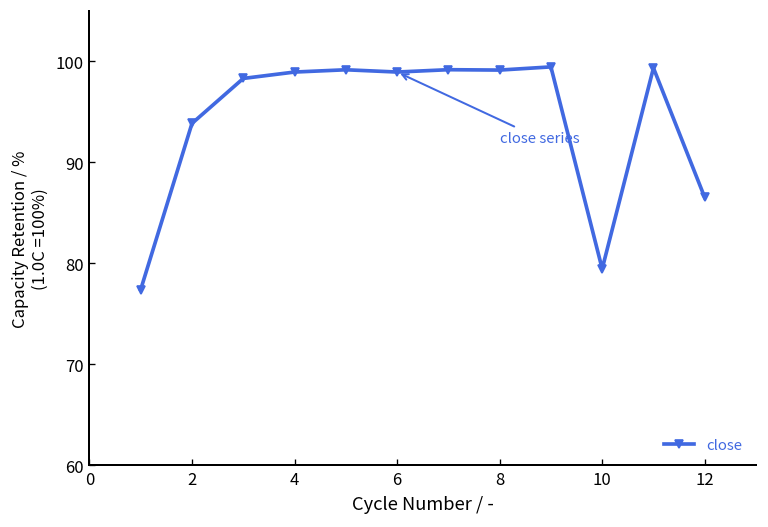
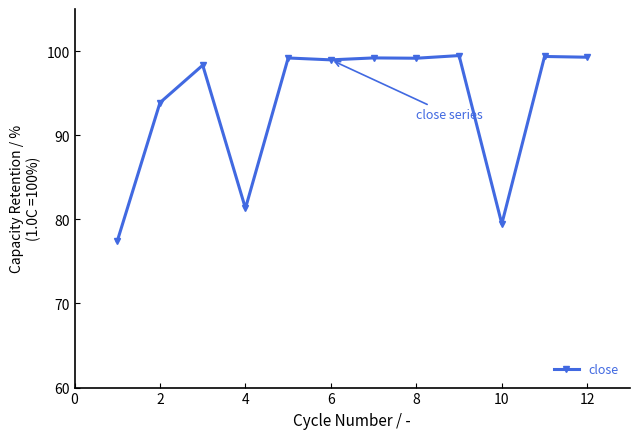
  {
    "2": 94,
-   "4": 99,
+   "4": 81,
    "6": 99,
    "8": 99,
    "10": 79,
-   "12": 87
+   "12": 99
  }
